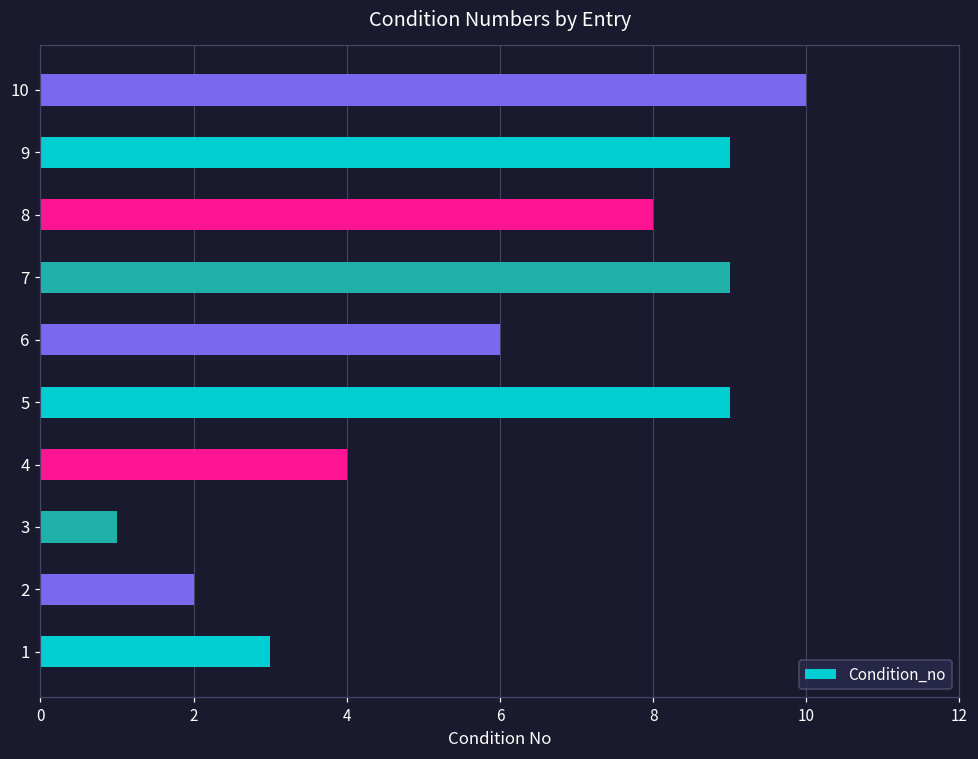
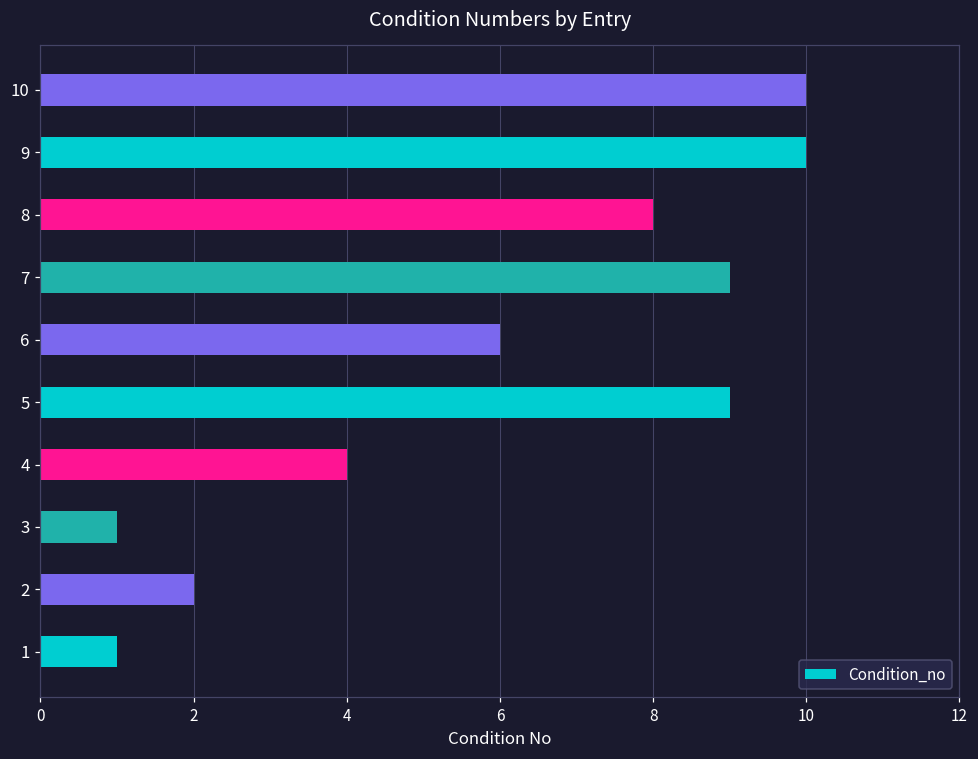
  {
    "10": 10,
-   "9": 9,
+   "9": 10,
    "8": 8,
    "7": 9,
    "6": 6,
    "5": 9,
    "4": 4,
    "3": 1,
    "2": 2,
-   "1": 3
+   "1": 1
  }
